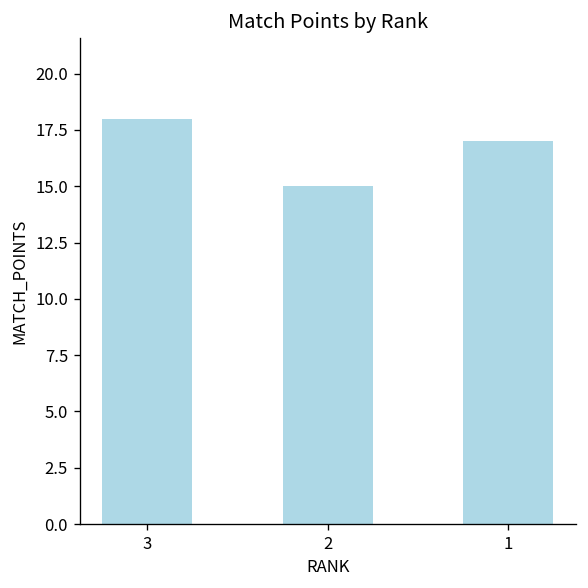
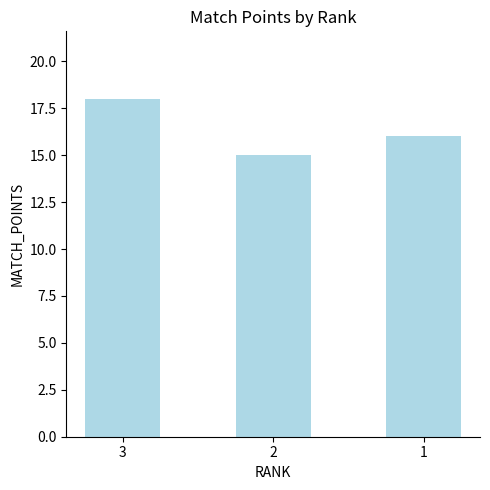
  {
    "3": 18,
    "2": 15,
-   "1": 17
+   "1": 16
  }
